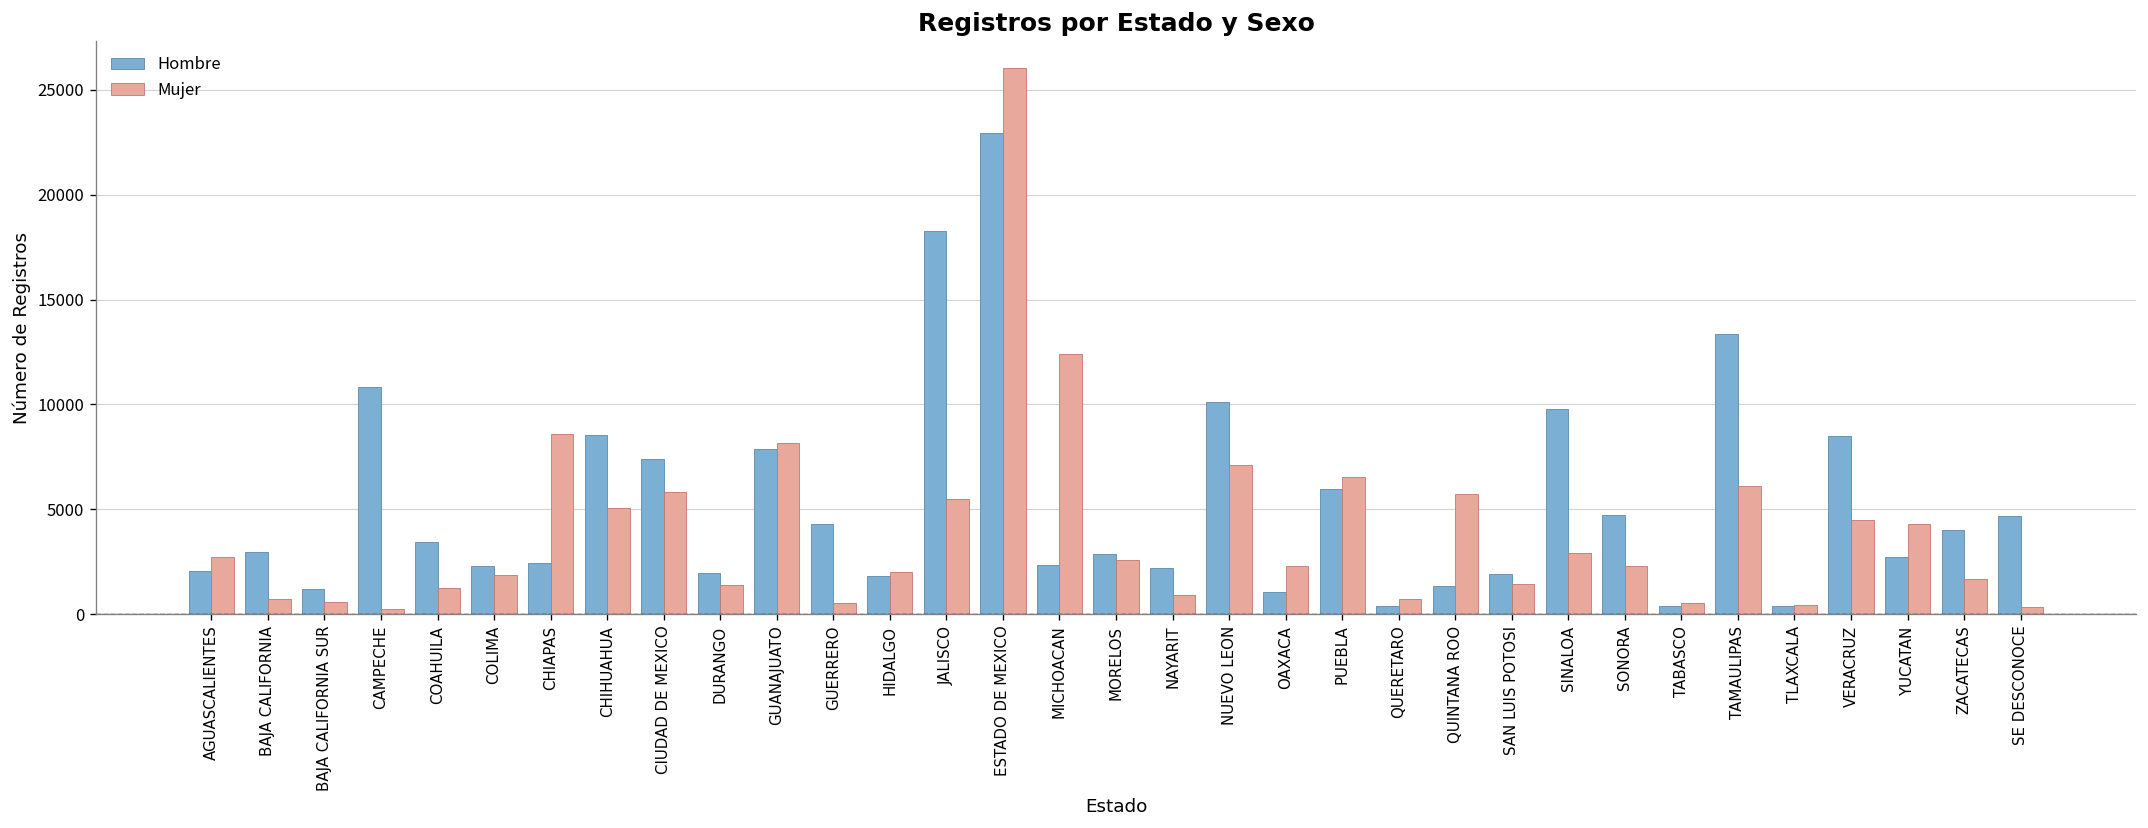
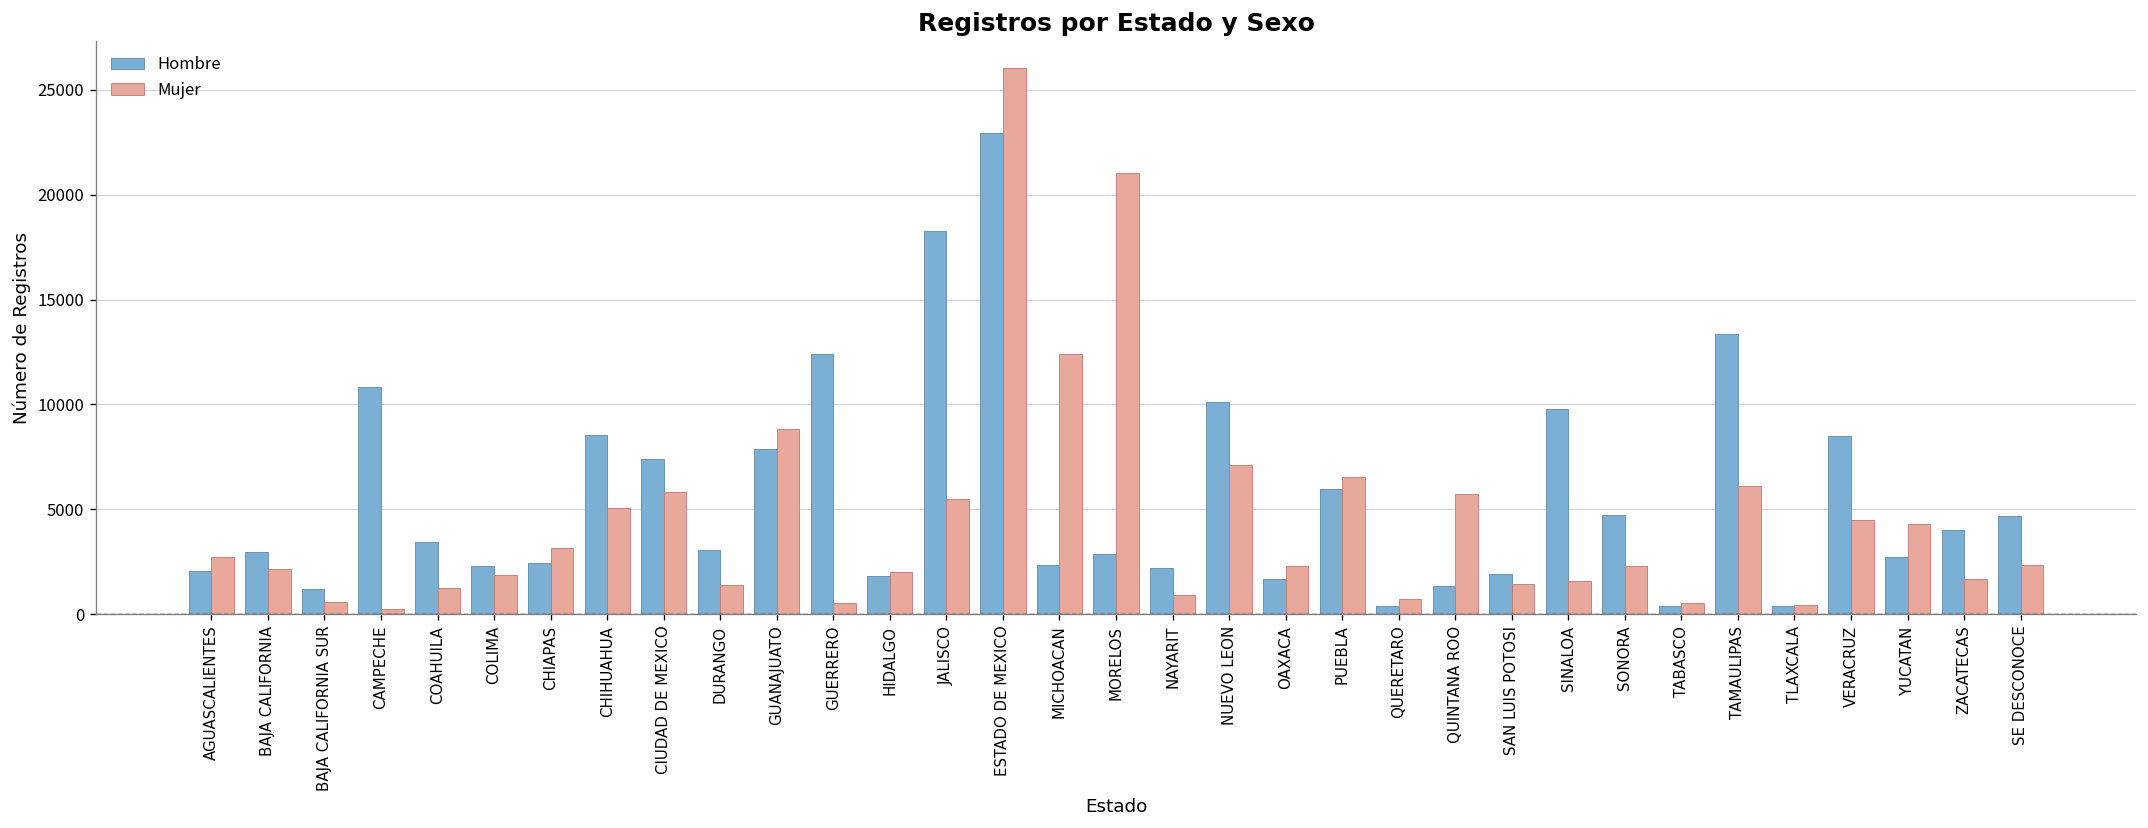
  {
    "Hombre": {
      "AGUASCALIENTES": 2100,
      "BAJA CALIFORNIA": 2900,
      "BAJA CALIFORNIA SUR": 1200,
      "CAMPECHE": 10800,
      "COAHUILA": 3400,
      "COLIMA": 2300,
      "CHIAPAS": 2400,
      "CHIHUAHUA": 8500,
      "CIUDAD DE MEXICO": 7400,
-     "DURANGO": 1900,
+     "DURANGO": 3100,
      "GUANAJUATO": 7900,
-     "GUERRERO": 4300,
+     "GUERRERO": 12400,
      "HIDALGO": 1800,
      "JALISCO": 18300,
      "ESTADO DE MEXICO": 23000,
      "MICHOACAN": 2300,
      "MORELOS": 2900,
      "NAYARIT": 2200,
      "NUEVO LEON": 10100,
-     "OAXACA": 1000,
+     "OAXACA": 1700,
      "PUEBLA": 6000,
      "QUERETARO": 400,
      "QUINTANA ROO": 1300,
      "SAN LUIS POTOSI": 1900,
      "SINALOA": 9800,
      "SONORA": 4700,
      "TABASCO": 400,
      "TAMAULIPAS": 13400,
      "TLAXCALA": 400,
      "VERACRUZ": 8500,
      "YUCATAN": 2700,
      "ZACATECAS": 4000,
      "SE DESCONOCE": 4700
    },
    "Mujer": {
      "AGUASCALIENTES": 2700,
-     "BAJA CALIFORNIA": 700,
+     "BAJA CALIFORNIA": 2200,
      "BAJA CALIFORNIA SUR": 600,
      "CAMPECHE": 300,
      "COAHUILA": 1200,
      "COLIMA": 1900,
-     "CHIAPAS": 8600,
+     "CHIAPAS": 3100,
      "CHIHUAHUA": 5100,
      "CIUDAD DE MEXICO": 5800,
      "DURANGO": 1400,
-     "GUANAJUATO": 8100,
+     "GUANAJUATO": 8800,
      "GUERRERO": 600,
      "HIDALGO": 2000,
      "JALISCO": 5500,
      "ESTADO DE MEXICO": 26000,
      "MICHOACAN": 12400,
-     "MORELOS": 2600,
+     "MORELOS": 21000,
      "NAYARIT": 900,
      "NUEVO LEON": 7100,
      "OAXACA": 2300,
      "PUEBLA": 6500,
      "QUERETARO": 700,
      "QUINTANA ROO": 5700,
      "SAN LUIS POTOSI": 1500,
-     "SINALOA": 2900,
+     "SINALOA": 1600,
      "SONORA": 2300,
      "TABASCO": 500,
      "TAMAULIPAS": 6100,
      "TLAXCALA": 400,
      "VERACRUZ": 4500,
      "YUCATAN": 4300,
      "ZACATECAS": 1700,
-     "SE DESCONOCE": 300
+     "SE DESCONOCE": 2300
    }
  }
